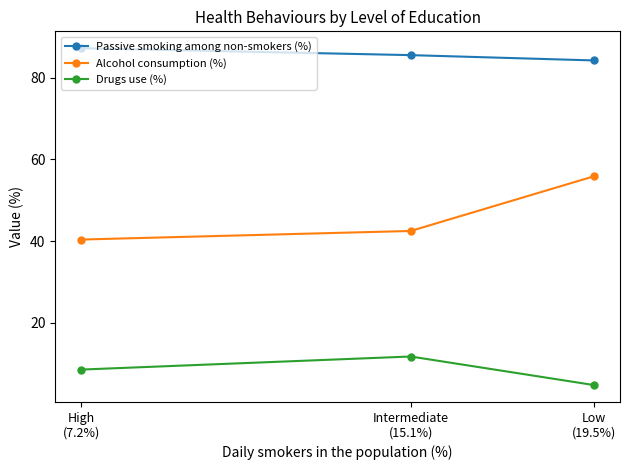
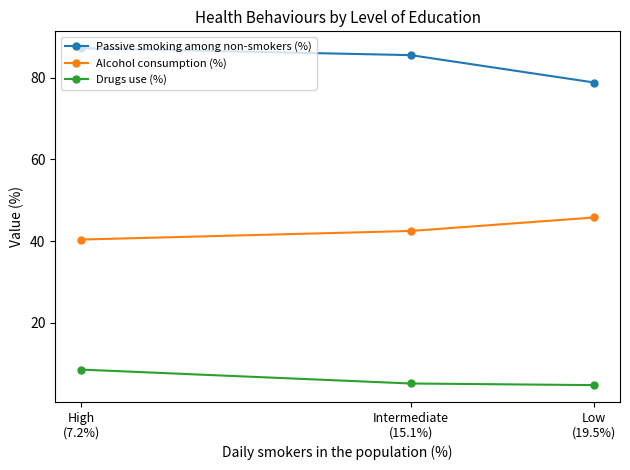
  {
    "Passive smoking among non-smokers (%)": {
      "Intermediate (15.1%)": 86,
-     "Low (19.5%)": 84
+     "Low (19.5%)": 79
    },
    "Alcohol consumption (%)": {
      "High (7.2%)": 40,
      "Intermediate (15.1%)": 43,
-     "Low (19.5%)": 56
+     "Low (19.5%)": 46
    },
    "Drugs use (%)": {
      "High (7.2%)": 9,
-     "Intermediate (15.1%)": 12,
+     "Intermediate (15.1%)": 5,
      "Low (19.5%)": 5
    }
  }
